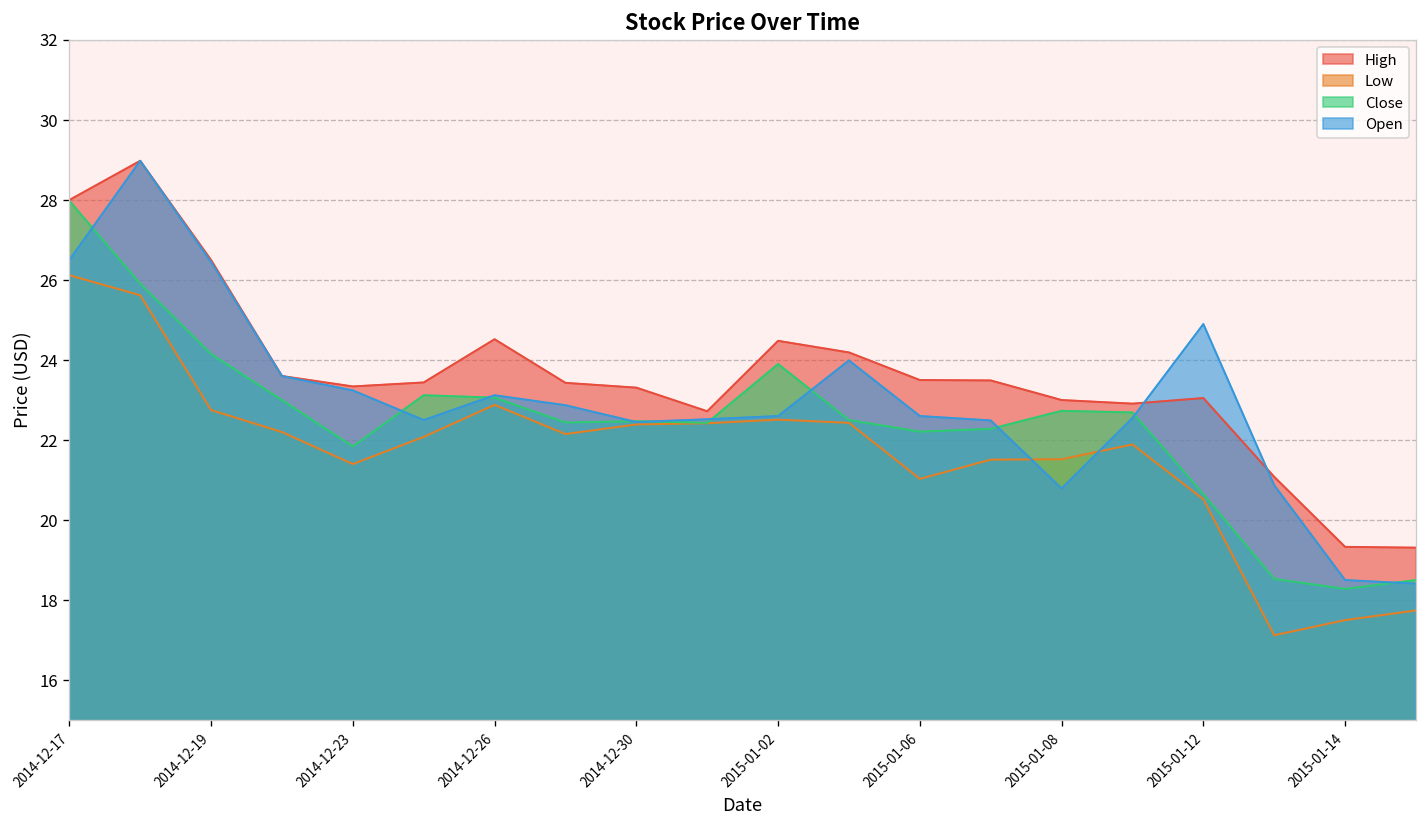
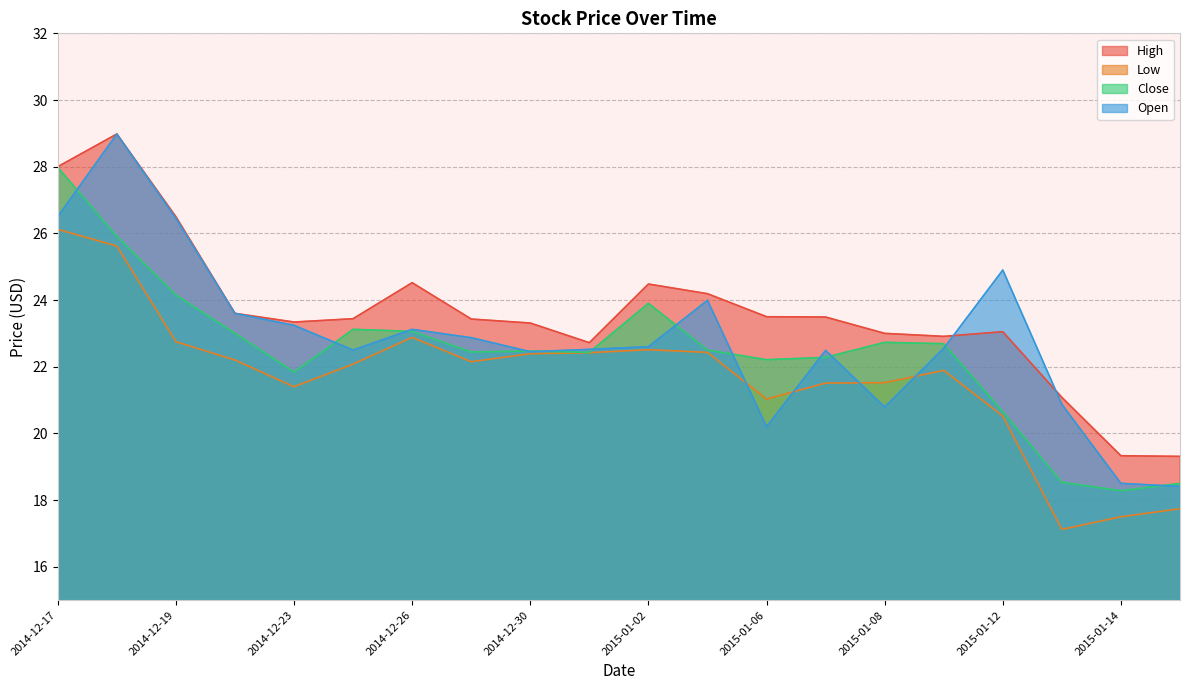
  {
    "Close": {
      "2014-12-19": 24.2,
      "2014-12-23": 21.8,
      "2015-01-02": 23.9,
      "2015-01-06": 22.2,
      "2015-01-08": 22.7,
      "2015-01-12": 20.7,
      "2015-01-14": 18.3
    },
    "Open": {
      "2014-12-17": 26.5,
      "2014-12-23": 23.2,
      "2015-01-02": 22.6,
-     "2015-01-06": 22.6,
+     "2015-01-06": 20.2,
      "2015-01-08": 20.8,
      "2015-01-12": 24.9,
      "2015-01-14": 18.5
    }
  }
